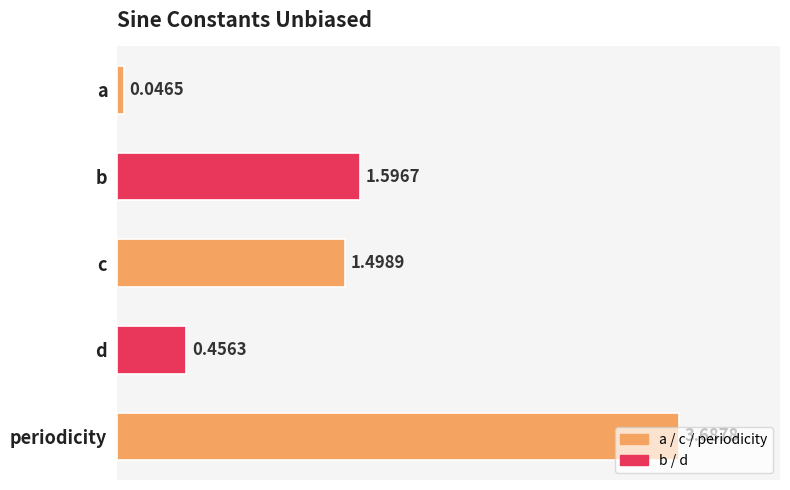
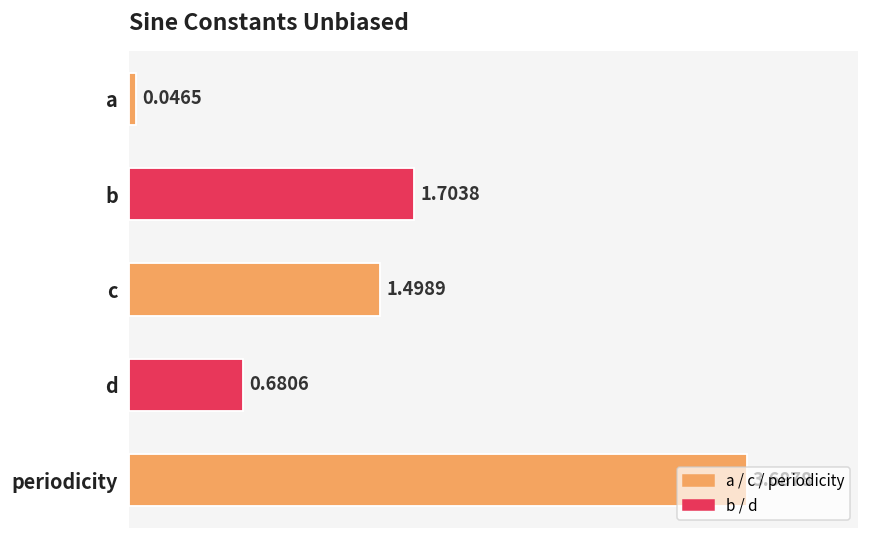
  {
    "a": 0.0465,
-   "b": 1.5967,
+   "b": 1.7038,
    "c": 1.4989,
-   "d": 0.4563
+   "d": 0.6806
  }
